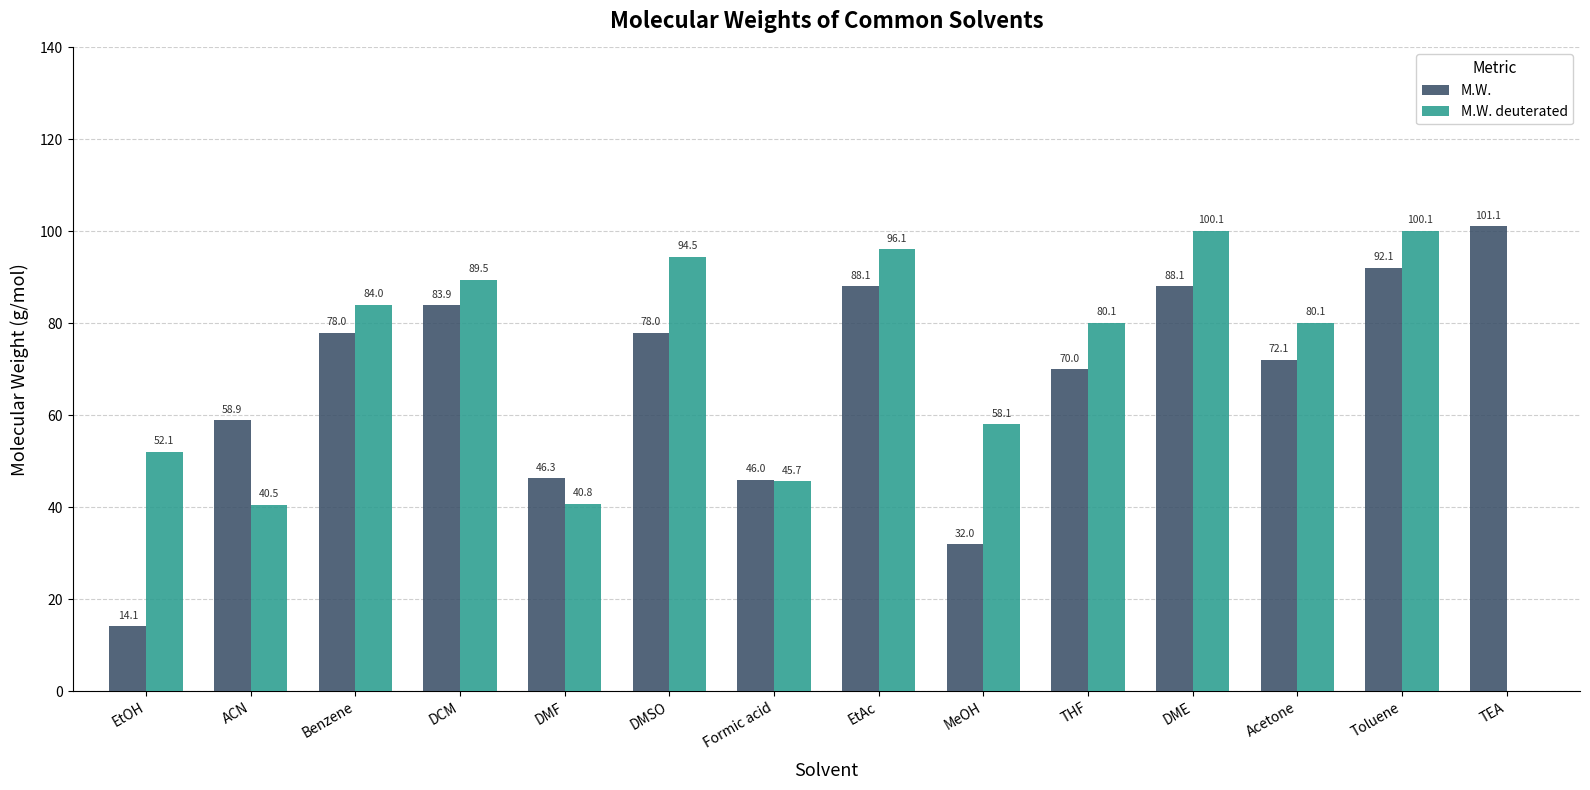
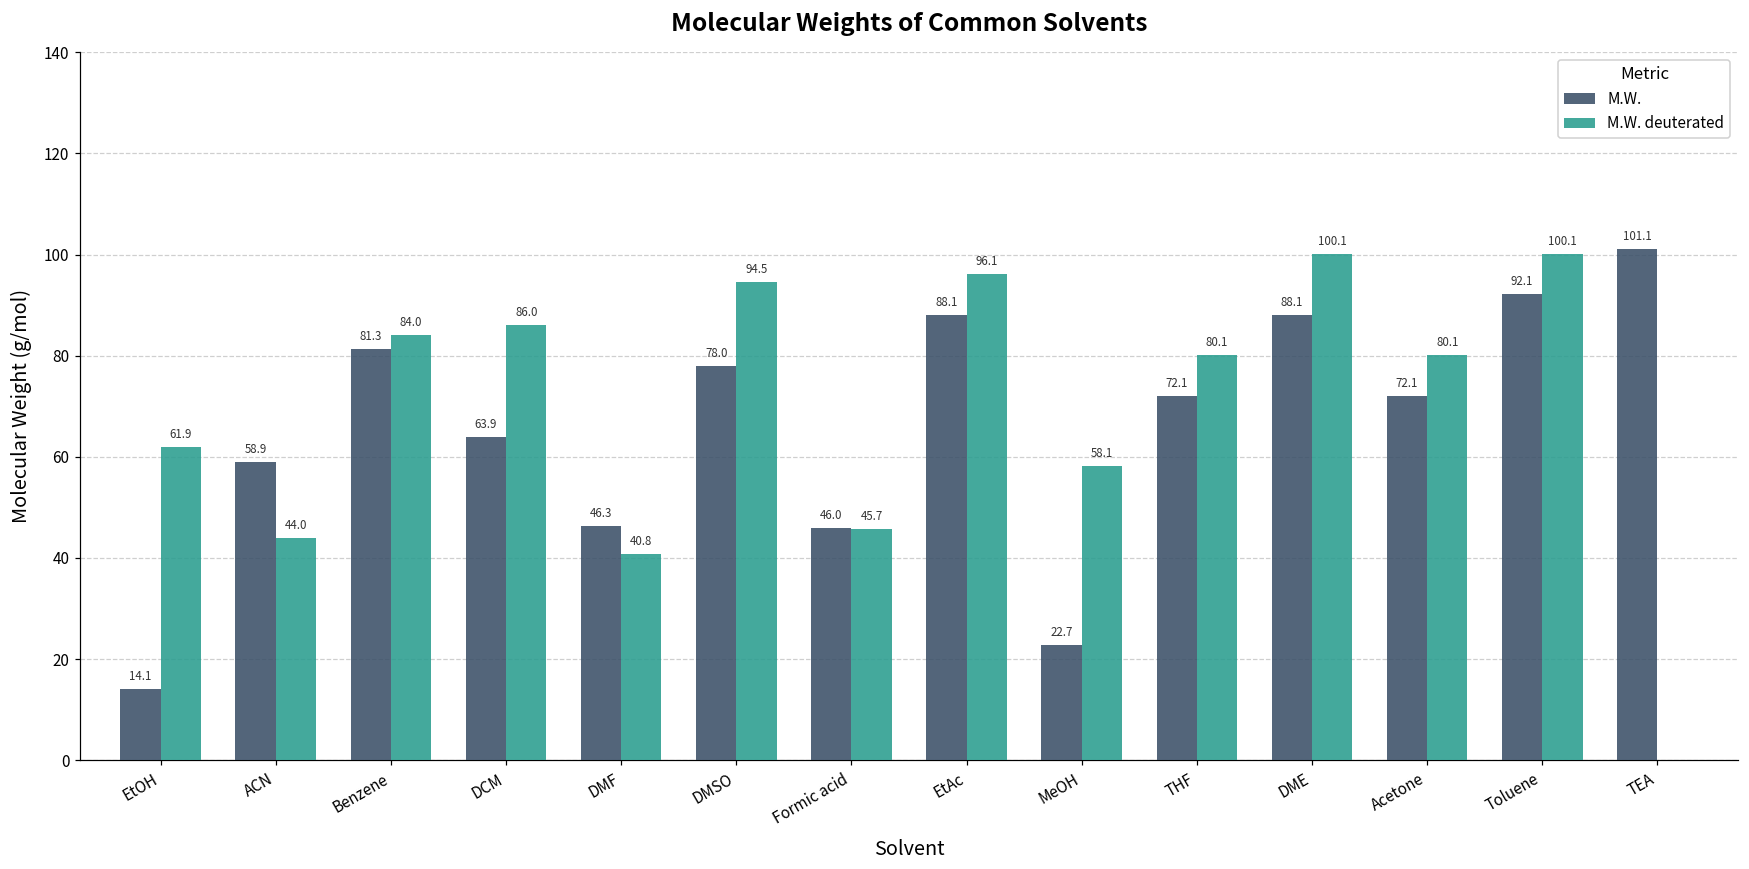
  {
    "M.W.": {
      "EtOH": 14.1,
      "ACN": 58.9,
-     "Benzene": 78.0,
-     "DCM": 83.9,
+     "Benzene": 81.3,
+     "DCM": 63.9,
      "DMF": 46.3,
      "DMSO": 78.0,
      "Formic acid": 46.0,
      "EtAc": 88.1,
-     "MeOH": 32.0,
-     "THF": 70.0,
+     "MeOH": 22.7,
+     "THF": 72.1,
      "DME": 88.1,
      "Acetone": 72.1,
      "Toluene": 92.1,
      "TEA": 101.1
    },
    "M.W. deuterated": {
-     "EtOH": 52.1,
-     "ACN": 40.5,
+     "EtOH": 61.9,
+     "ACN": 44.0,
      "Benzene": 84.0,
-     "DCM": 89.5,
+     "DCM": 86.0,
      "DMF": 40.8,
      "DMSO": 94.5,
      "Formic acid": 45.7,
      "EtAc": 96.1,
      "MeOH": 58.1,
      "THF": 80.1,
      "DME": 100.1,
      "Acetone": 80.1,
      "Toluene": 100.1
    }
  }
